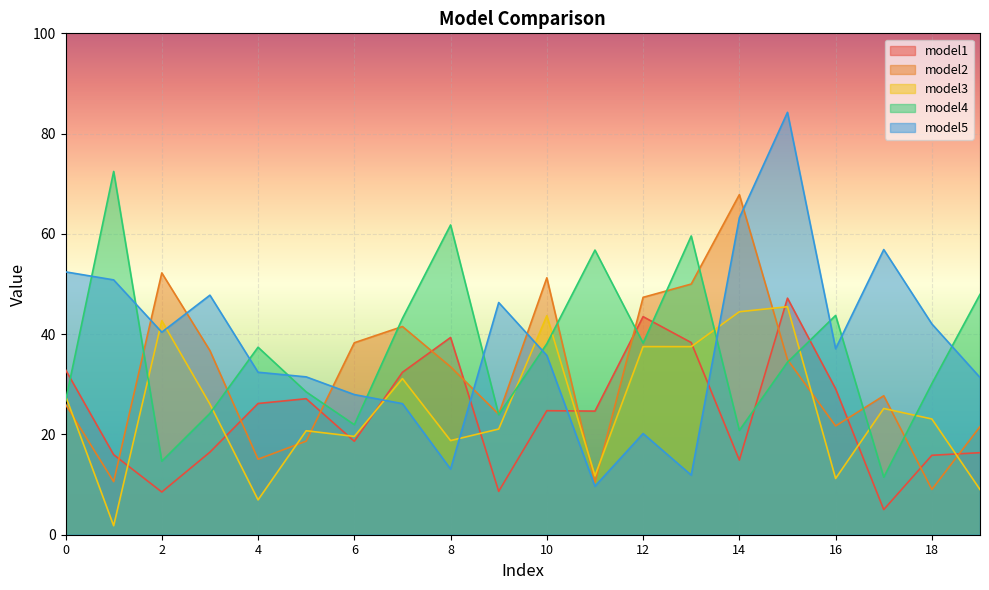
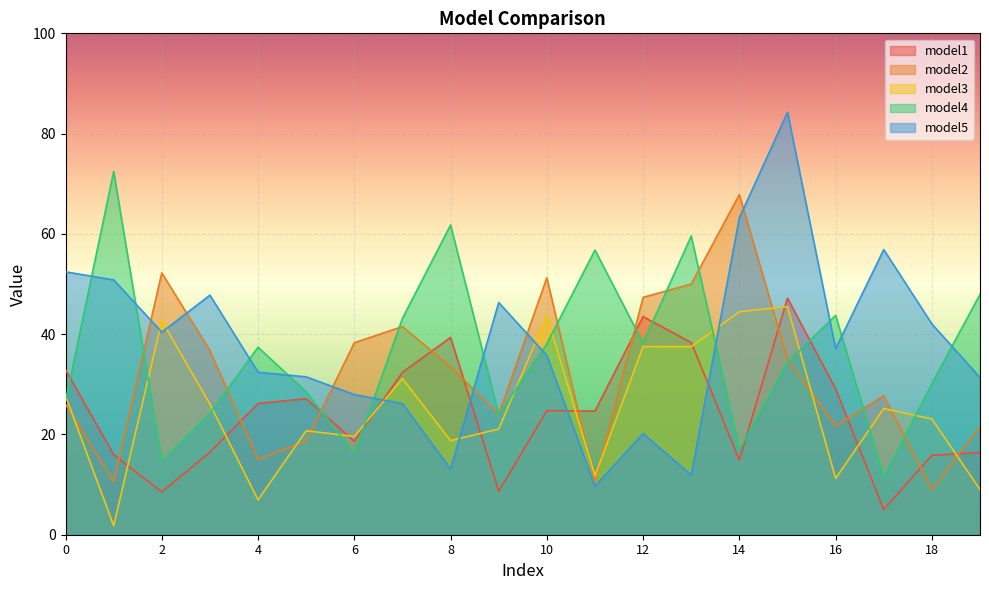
  {
    "model4": {
      "0": 27,
      "2": 15,
      "4": 37,
-     "6": 22,
+     "6": 16,
      "8": 62,
      "10": 38,
      "12": 38,
-     "14": 21,
+     "14": 17,
      "16": 44,
      "18": 30
    },
    "model5": {
      "0": 52,
      "2": 40,
      "4": 32,
      "6": 28,
      "8": 13,
      "10": 36,
      "12": 20,
      "14": 63,
      "16": 37,
      "18": 42
    }
  }
